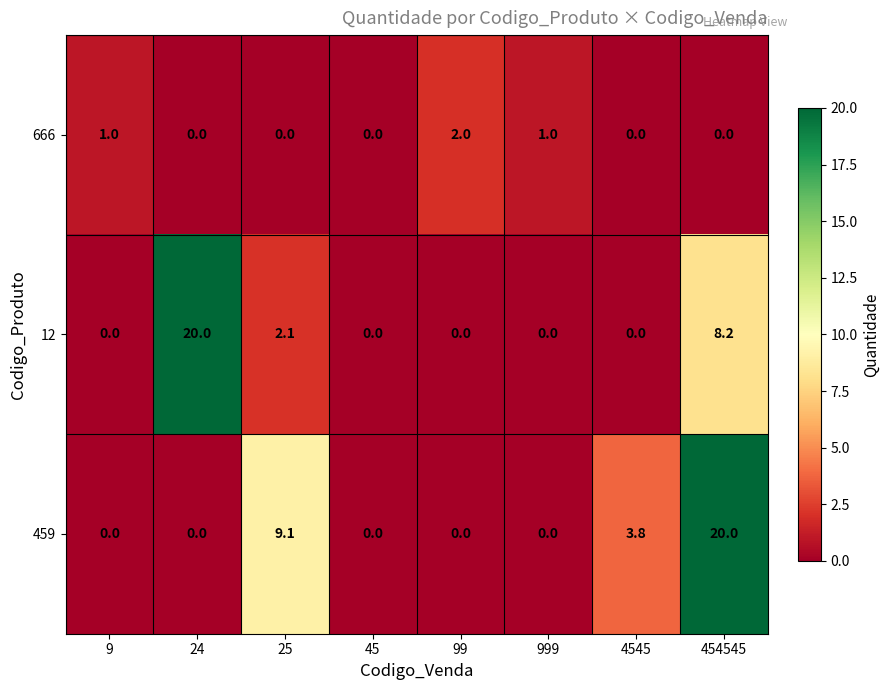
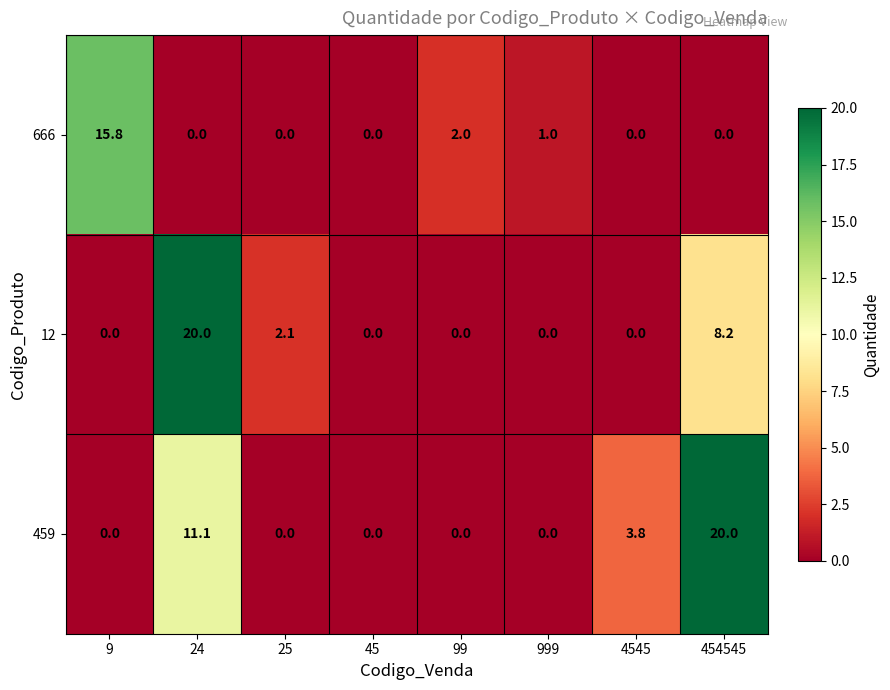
  {
    "666": {
-     "9": 1.0,
+     "9": 15.8,
      "24": 0.0,
      "25": 0.0,
      "45": 0.0,
      "99": 2.0,
      "999": 1.0,
      "4545": 0.0,
      "454545": 0.0
    },
    "12": {
      "9": 0.0,
      "24": 20.0,
      "25": 2.1,
      "45": 0.0,
      "99": 0.0,
      "999": 0.0,
      "4545": 0.0,
      "454545": 8.2
    },
    "459": {
      "9": 0.0,
-     "24": 0.0,
-     "25": 9.1,
+     "24": 11.1,
+     "25": 0.0,
      "45": 0.0,
      "99": 0.0,
      "999": 0.0,
      "4545": 3.8,
      "454545": 20.0
    }
  }
